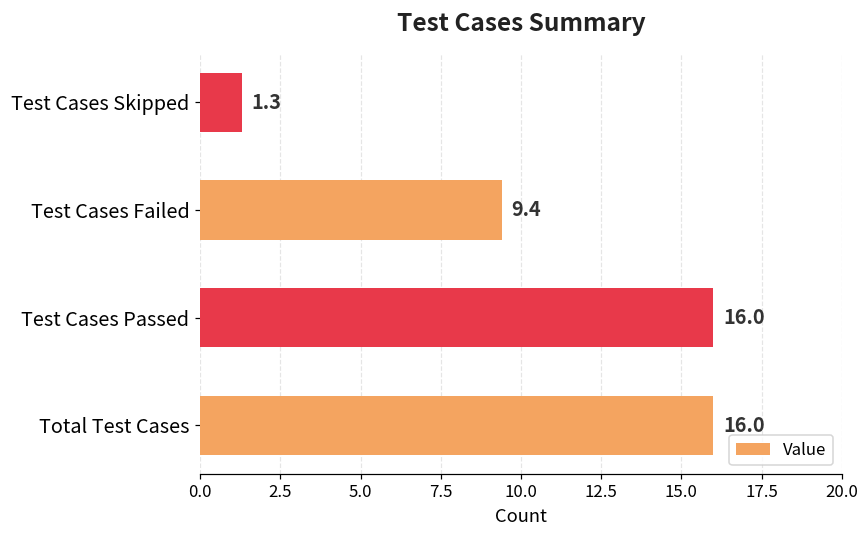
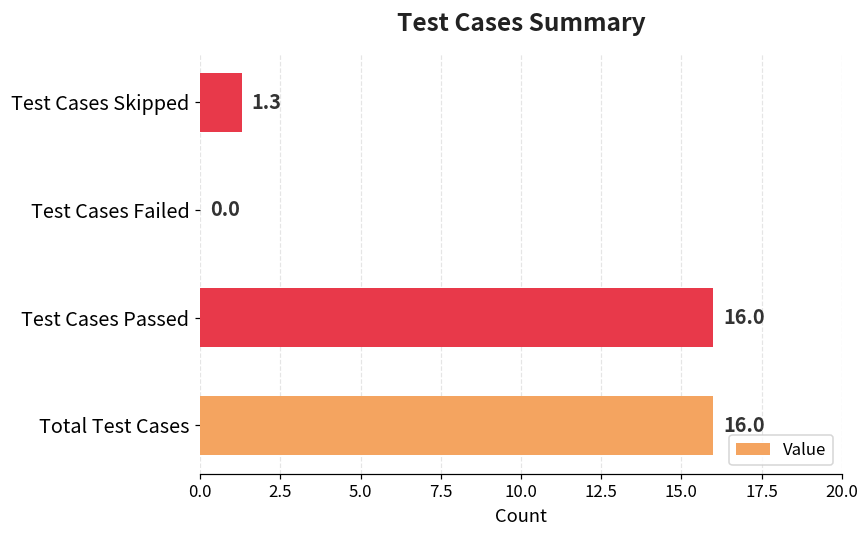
  {
    "Test Cases Skipped": 1.3,
-   "Test Cases Failed": 9.4,
+   "Test Cases Failed": 0.0,
    "Test Cases Passed": 16.0
  }
